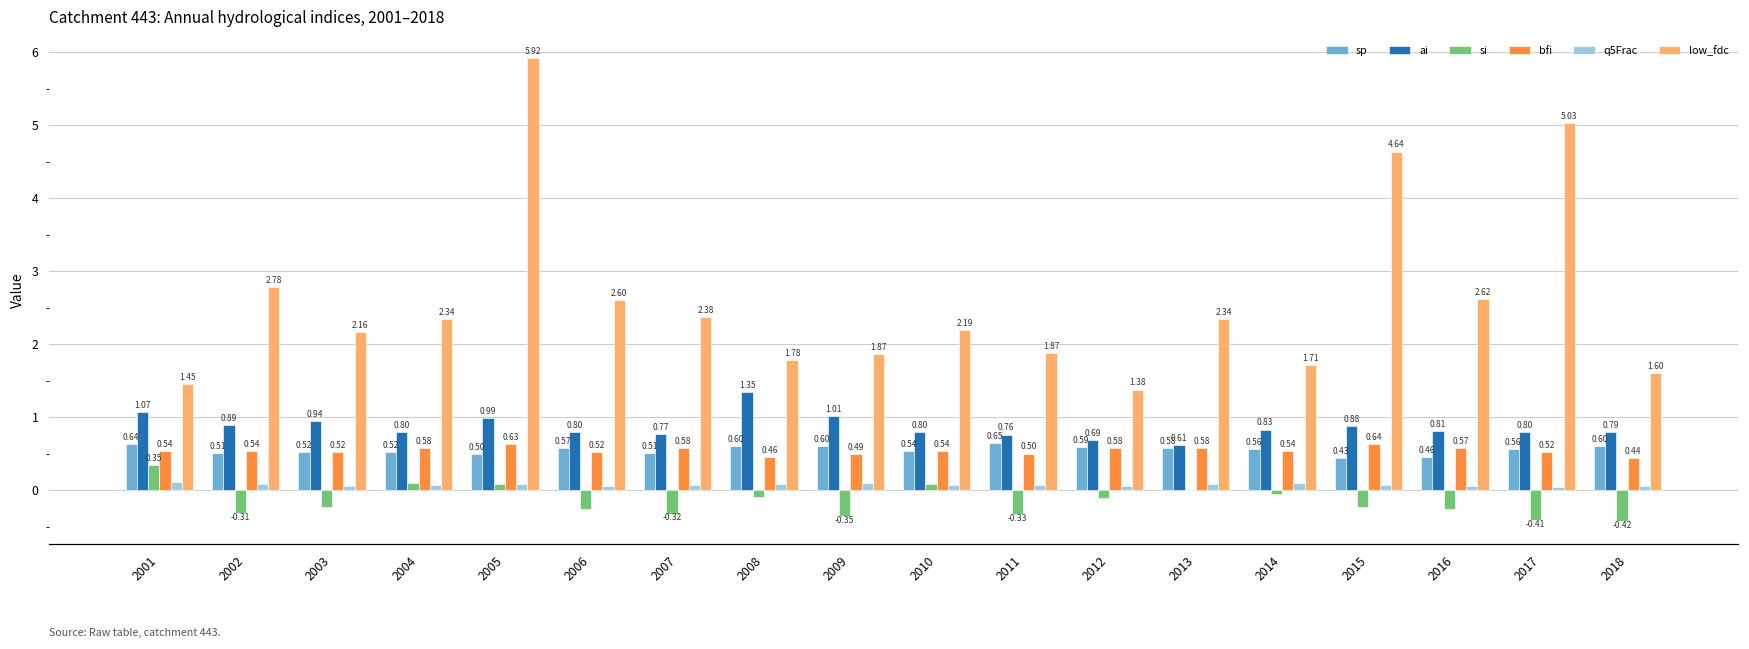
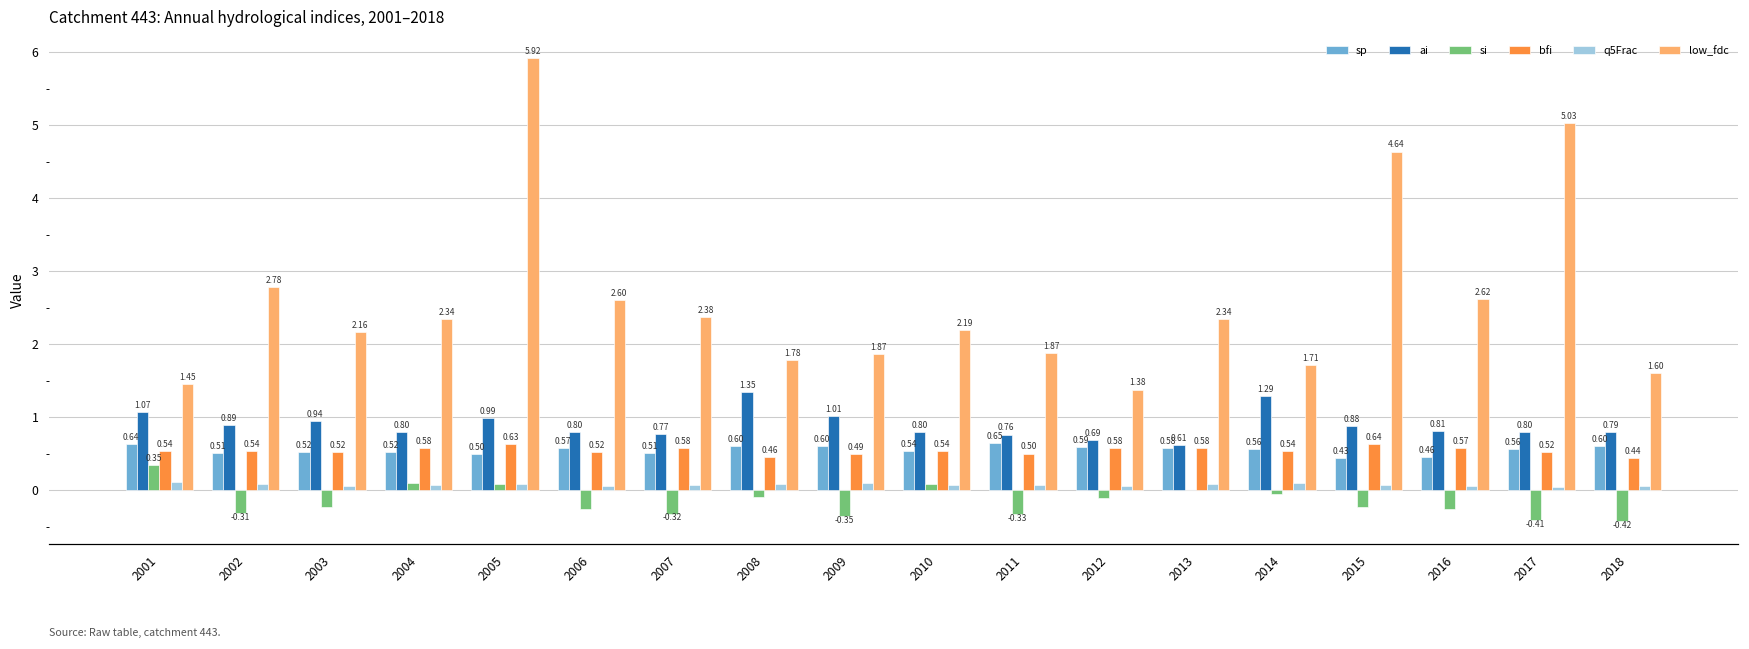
  {
    "ai": {
      "2001": 1.07,
      "2002": 0.89,
      "2003": 0.94,
      "2004": 0.80,
      "2005": 0.99,
      "2006": 0.80,
      "2007": 0.77,
      "2008": 1.35,
      "2009": 1.01,
      "2010": 0.80,
      "2011": 0.76,
      "2012": 0.69,
-     "2014": 0.83,
+     "2014": 1.29,
      "2015": 0.88,
      "2016": 0.81,
      "2017": 0.80,
      "2018": 0.79
    },
    "si": {
      "2001": 0.35,
      "2002": -0.31,
      "2007": -0.32,
      "2009": -0.35,
      "2011": -0.33,
      "2017": -0.41,
      "2018": -0.42
    }
  }
